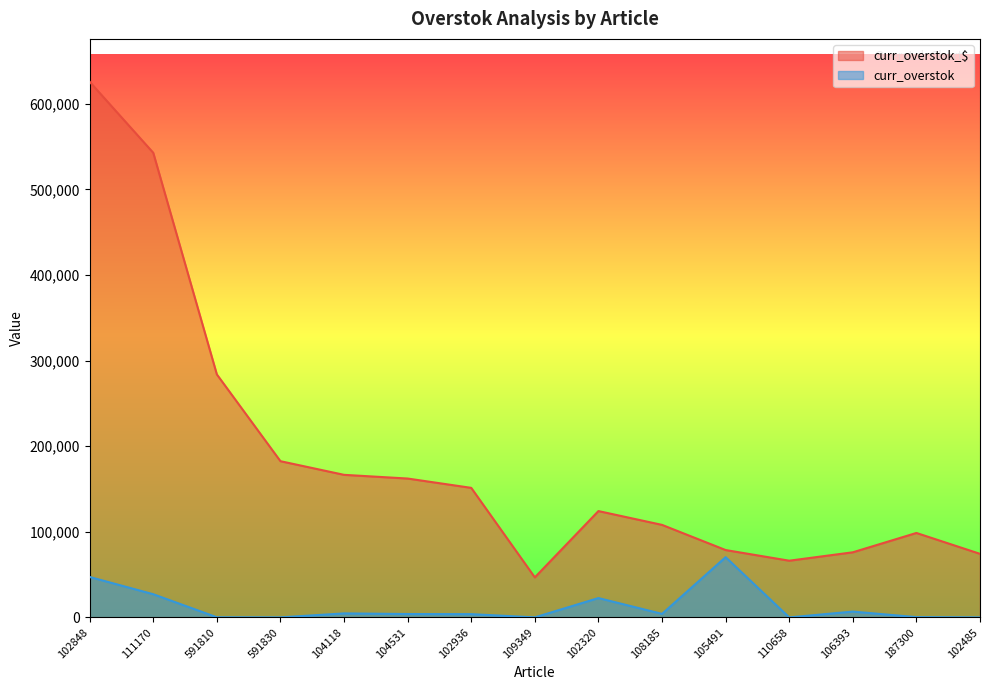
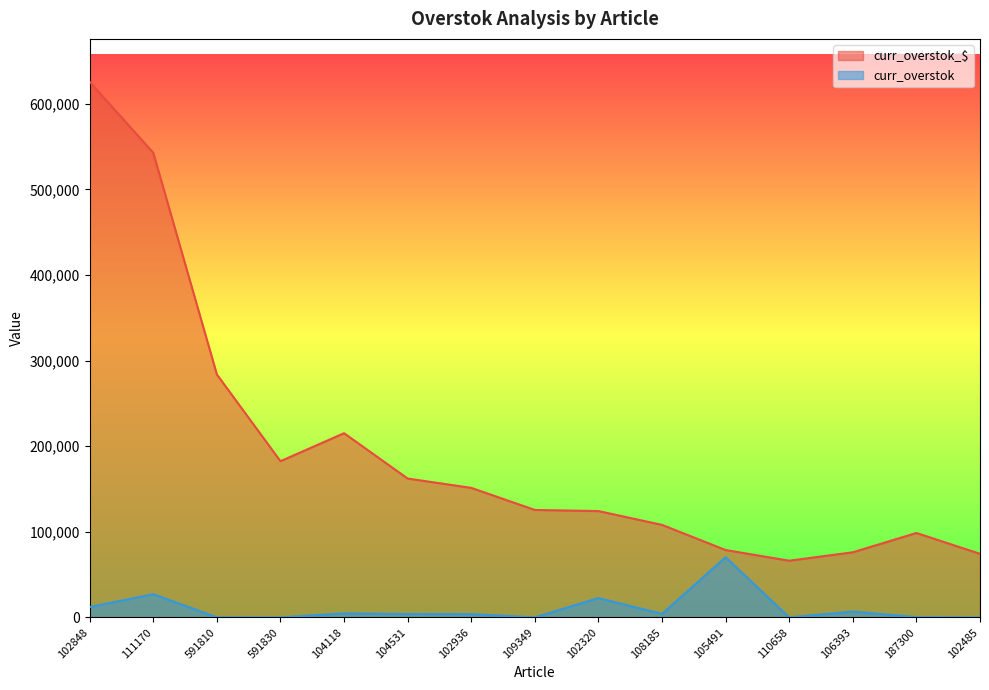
  {
    "curr_overstok_$": {
      "102848": "630,000",
      "111170": "540,000",
      "591810": "280,000",
      "591830": "180,000",
-     "104118": "170,000",
+     "104118": "220,000",
      "104531": "160,000",
      "102936": "150,000",
-     "109349": "50,000",
+     "109349": "130,000",
      "102320": "120,000",
      "108185": "110,000",
      "105491": "80,000",
      "110658": "70,000",
      "106393": "80,000",
      "187300": "100,000",
      "102485": "70,000"
    },
    "curr_overstok": {
-     "102848": "50,000",
+     "102848": "10,000",
      "111170": "30,000",
      "591810": "0",
      "591830": "0",
      "104118": "0",
      "104531": "0",
      "102936": "0",
      "109349": "0",
      "102320": "20,000",
      "108185": "0",
      "105491": "70,000",
      "110658": "0",
      "106393": "10,000",
      "187300": "0",
      "102485": "0"
    }
  }
